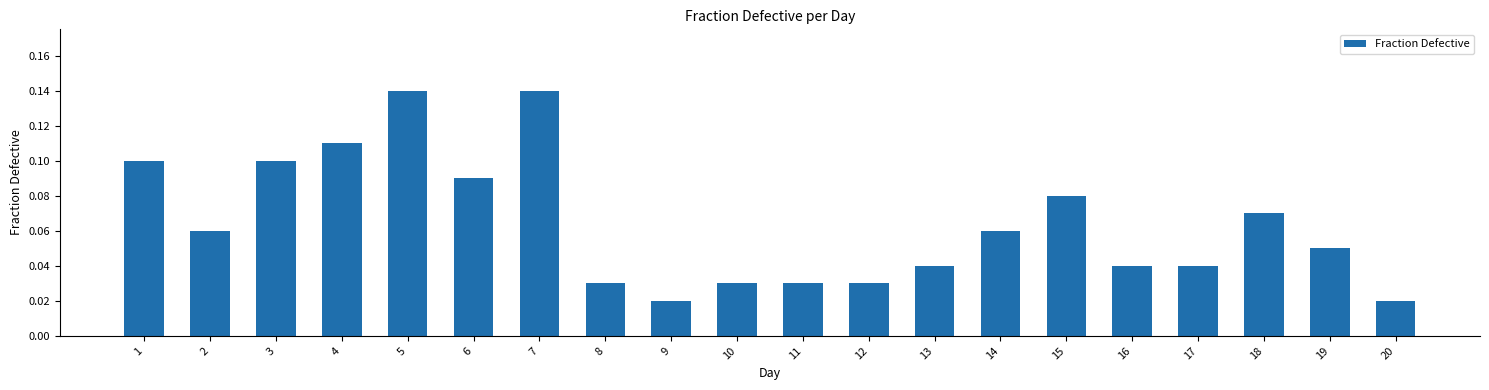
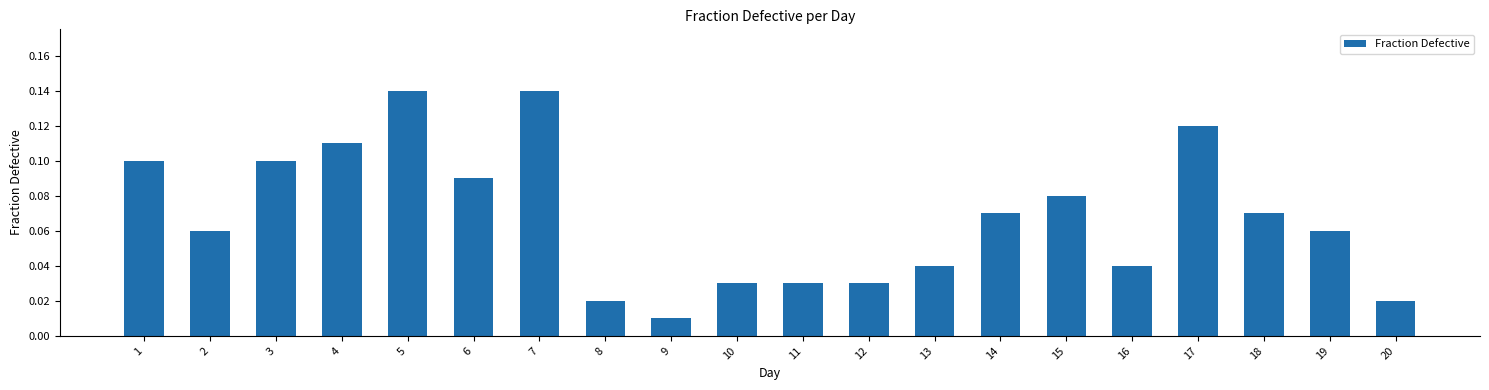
  {
    "1": 0.10,
    "2": 0.06,
    "3": 0.10,
    "4": 0.11,
    "5": 0.14,
    "6": 0.09,
    "7": 0.14,
-   "8": 0.03,
-   "9": 0.02,
+   "8": 0.02,
+   "9": 0.01,
    "10": 0.03,
    "11": 0.03,
    "12": 0.03,
    "13": 0.04,
-   "14": 0.06,
+   "14": 0.07,
    "15": 0.08,
    "16": 0.04,
-   "17": 0.04,
+   "17": 0.12,
    "18": 0.07,
-   "19": 0.05,
+   "19": 0.06,
    "20": 0.02
  }
